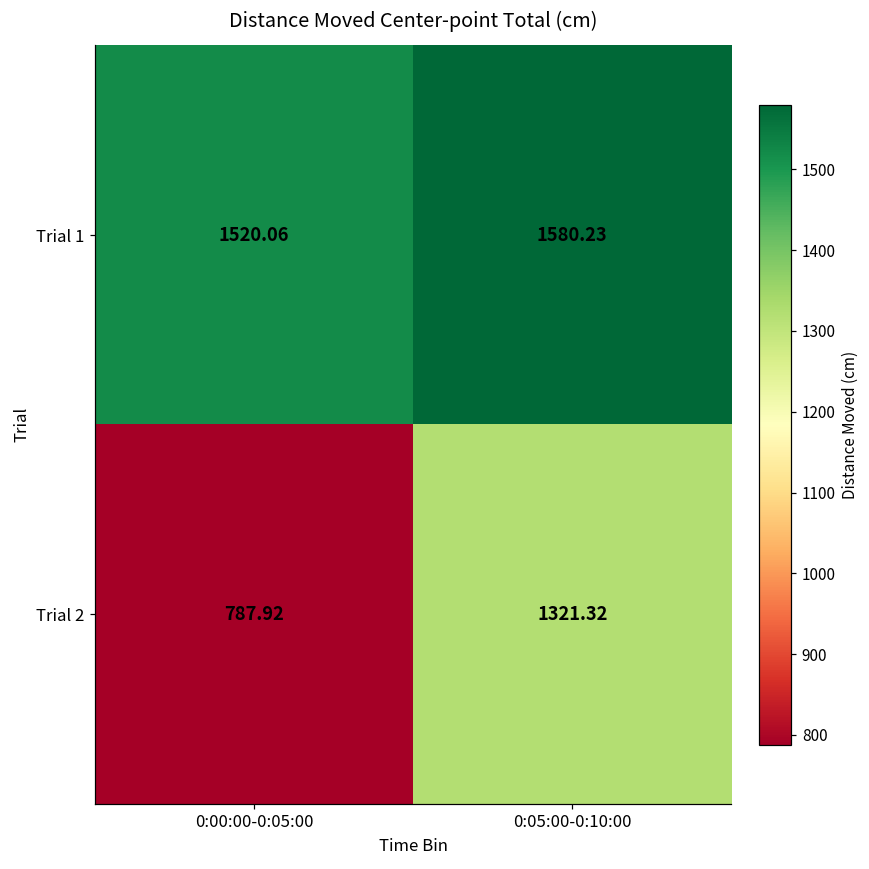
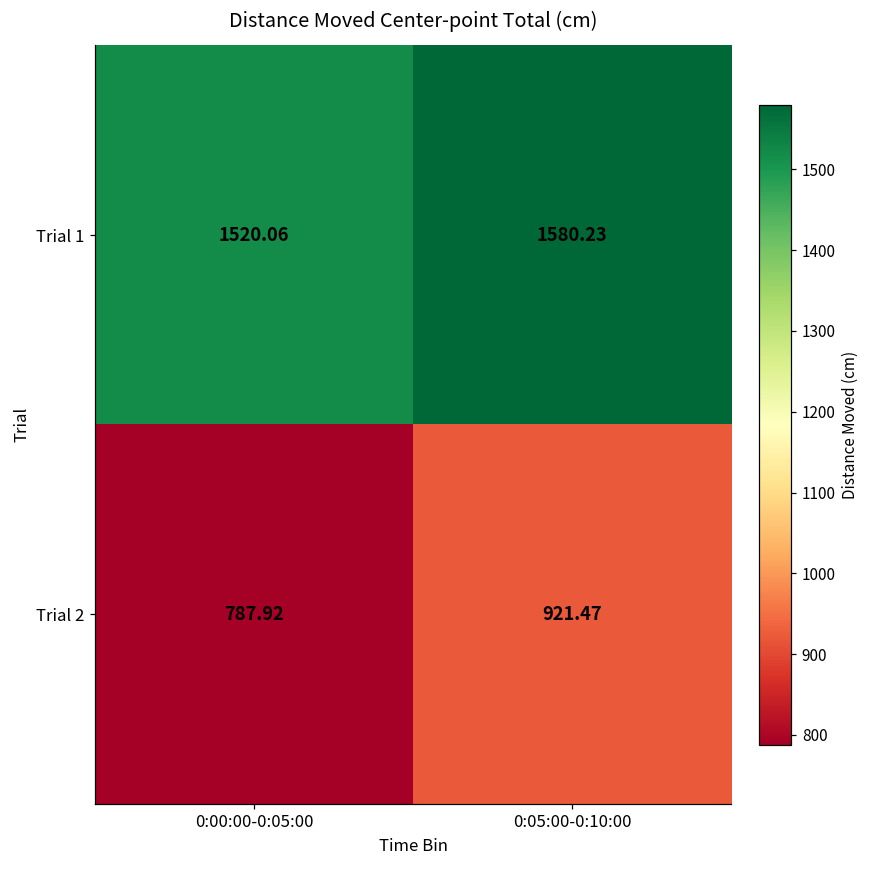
  {
    "Trial 1": {
      "0:00:00-0:05:00": 1520.06,
      "0:05:00-0:10:00": 1580.23
    },
    "Trial 2": {
      "0:00:00-0:05:00": 787.92,
-     "0:05:00-0:10:00": 1321.32
+     "0:05:00-0:10:00": 921.47
    }
  }
